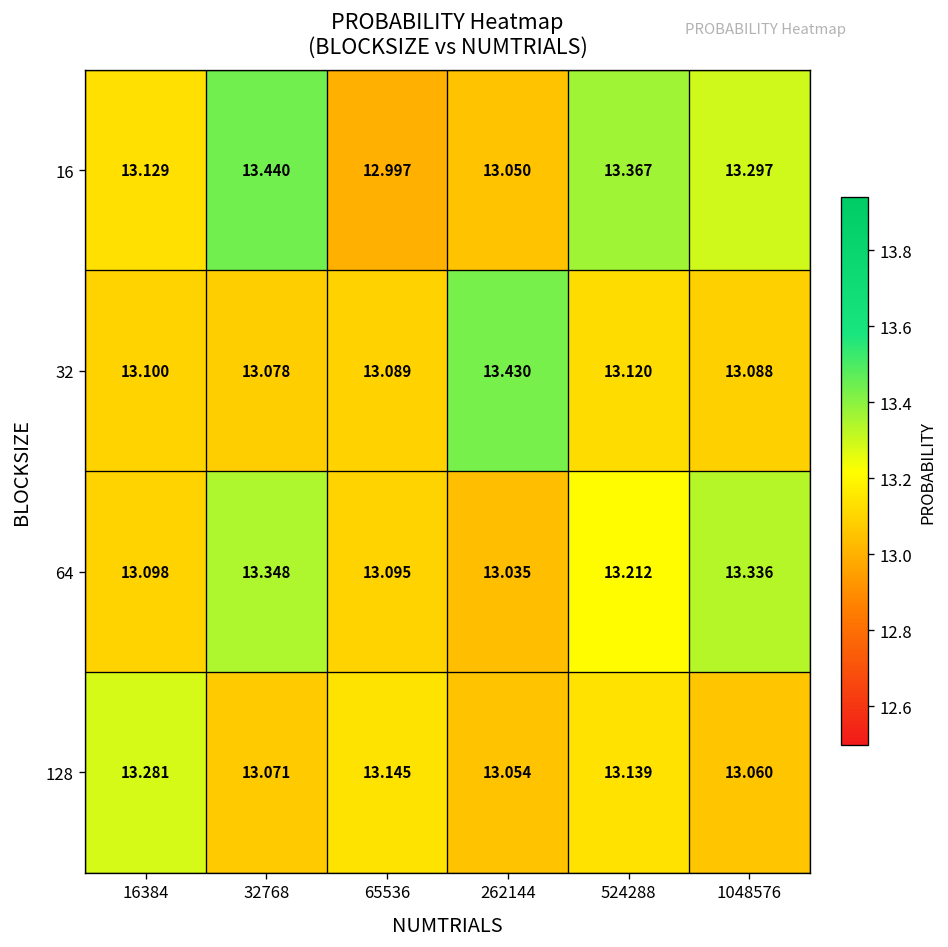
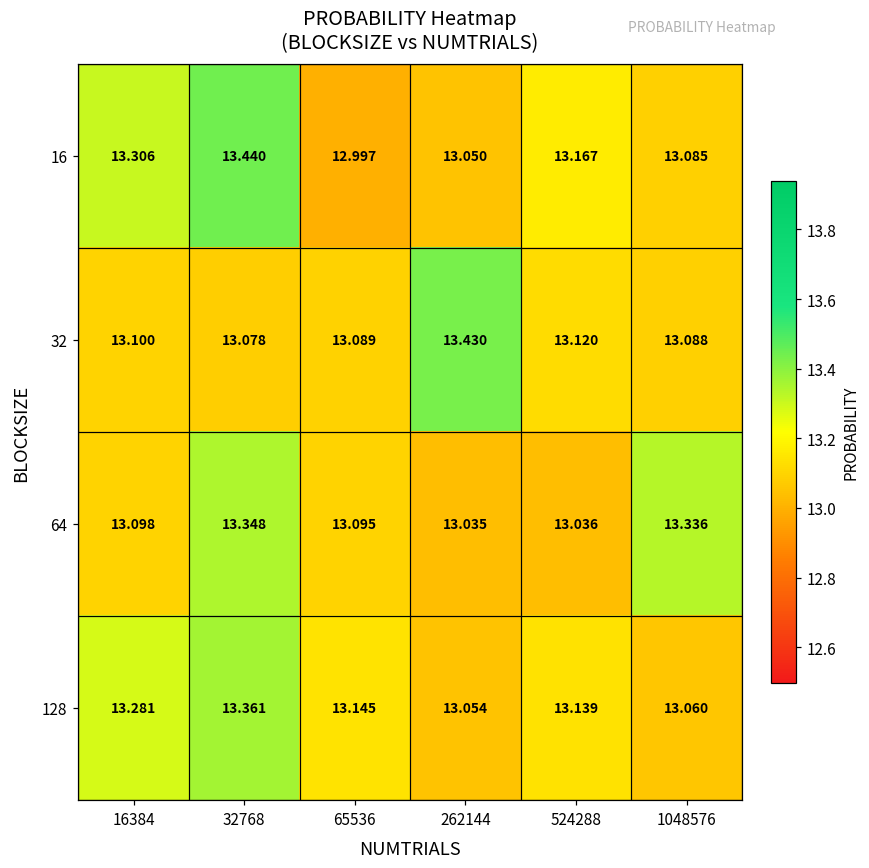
  {
    "16": {
-     "16384": 13.129,
+     "16384": 13.306,
      "32768": 13.440,
      "65536": 12.997,
      "262144": 13.050,
-     "524288": 13.367,
-     "1048576": 13.297
+     "524288": 13.167,
+     "1048576": 13.085
    },
    "32": {
      "16384": 13.100,
      "32768": 13.078,
      "65536": 13.089,
      "262144": 13.430,
      "524288": 13.120,
      "1048576": 13.088
    },
    "64": {
      "16384": 13.098,
      "32768": 13.348,
      "65536": 13.095,
      "262144": 13.035,
-     "524288": 13.212,
+     "524288": 13.036,
      "1048576": 13.336
    },
    "128": {
      "16384": 13.281,
-     "32768": 13.071,
+     "32768": 13.361,
      "65536": 13.145,
      "262144": 13.054,
      "524288": 13.139,
      "1048576": 13.060
    }
  }
